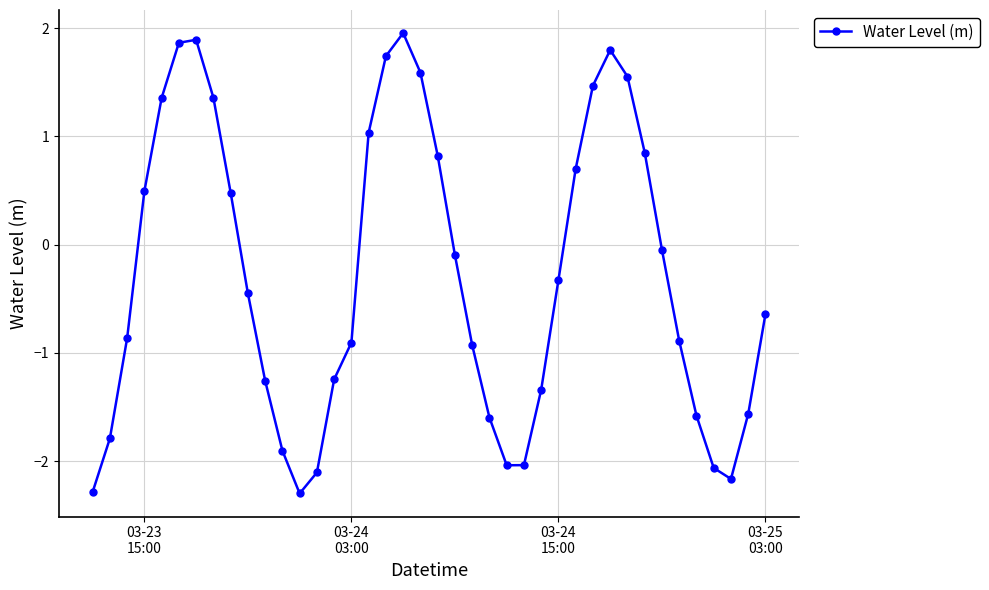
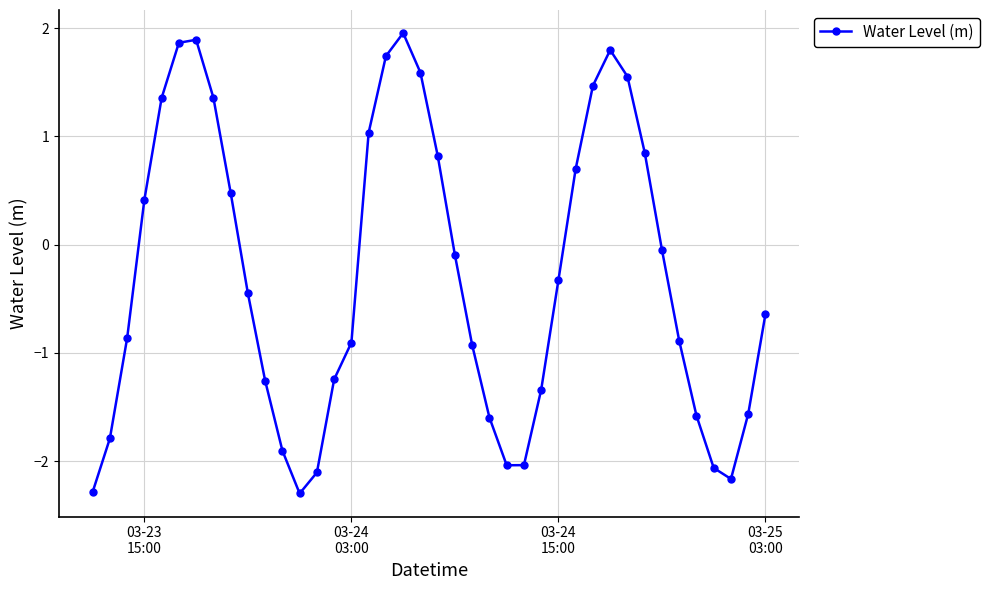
  {
-   "03-23 15:00": 0.49,
+   "03-23 15:00": 0.42,
    "03-24 03:00": -0.90,
    "03-24 15:00": -0.33,
    "03-25 03:00": -0.64
  }
